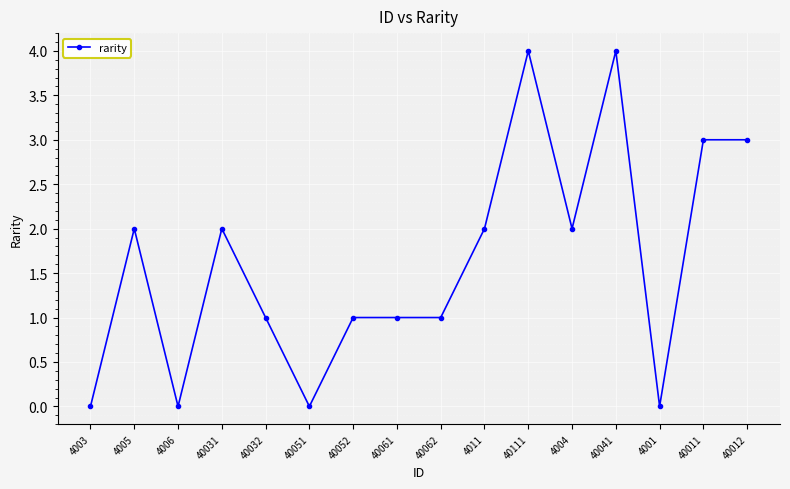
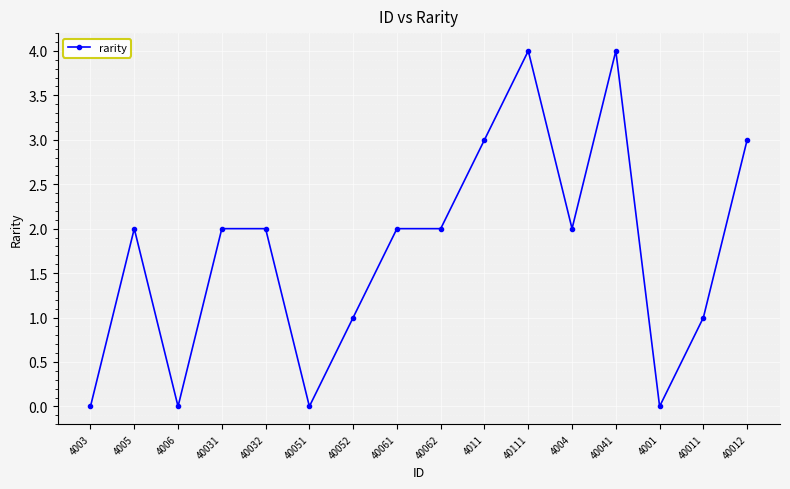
  {
    "4003": 0,
    "4005": 2,
    "4006": 0,
    "40031": 2,
-   "40032": 1,
+   "40032": 2,
    "40051": 0,
    "40052": 1,
-   "40061": 1,
-   "40062": 1,
-   "4011": 2,
+   "40061": 2,
+   "40062": 2,
+   "4011": 3,
    "40111": 4,
    "4004": 2,
    "40041": 4,
    "4001": 0,
-   "40011": 3,
+   "40011": 1,
    "40012": 3
  }
